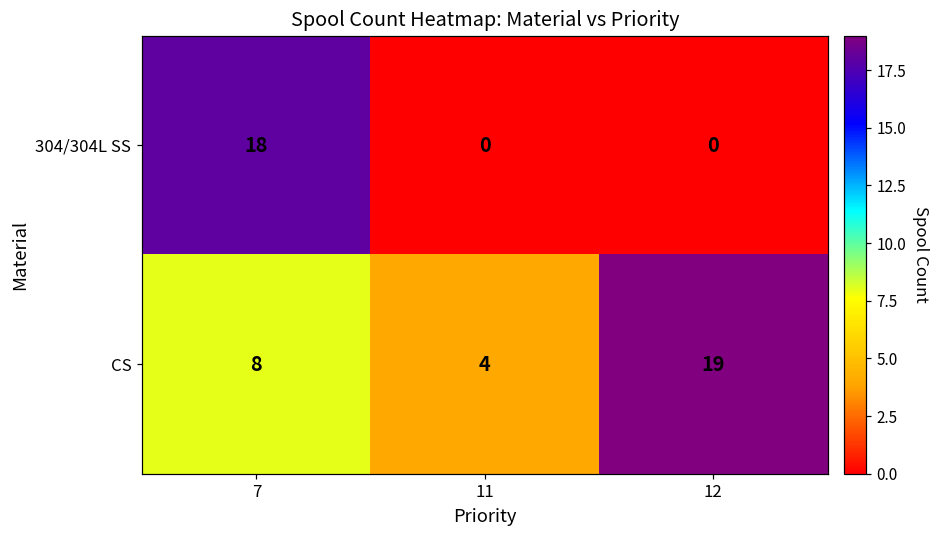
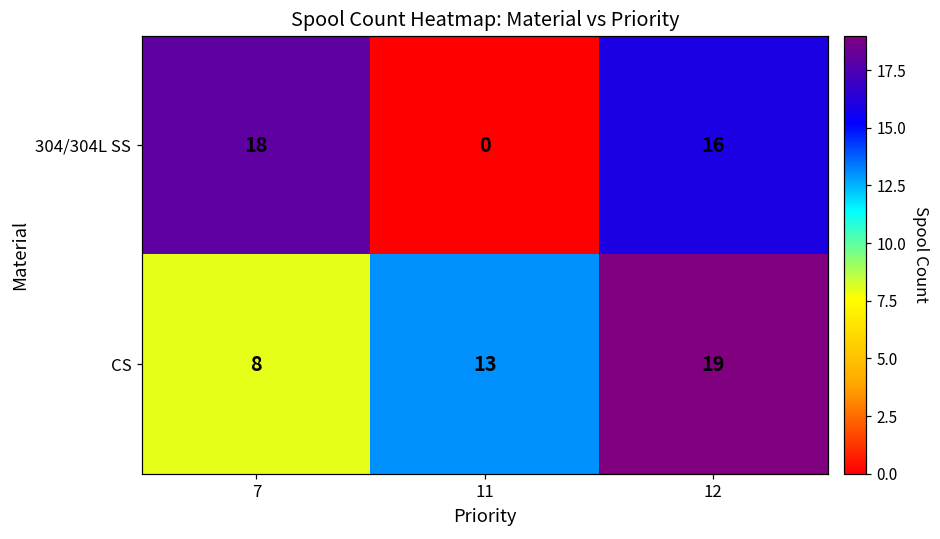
  {
    "304/304L SS": {
      "7": 18,
      "11": 0,
-     "12": 0
+     "12": 16
    },
    "CS": {
      "7": 8,
-     "11": 4,
+     "11": 13,
      "12": 19
    }
  }
